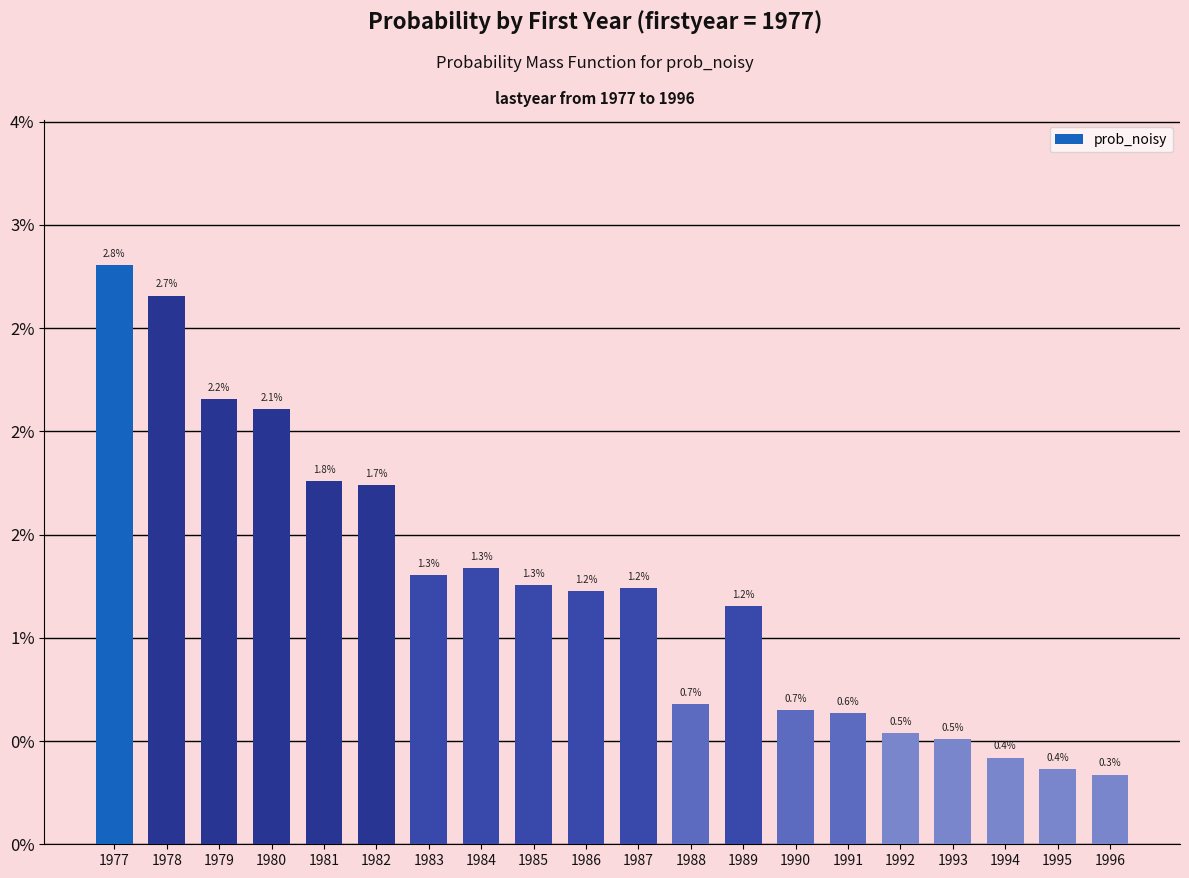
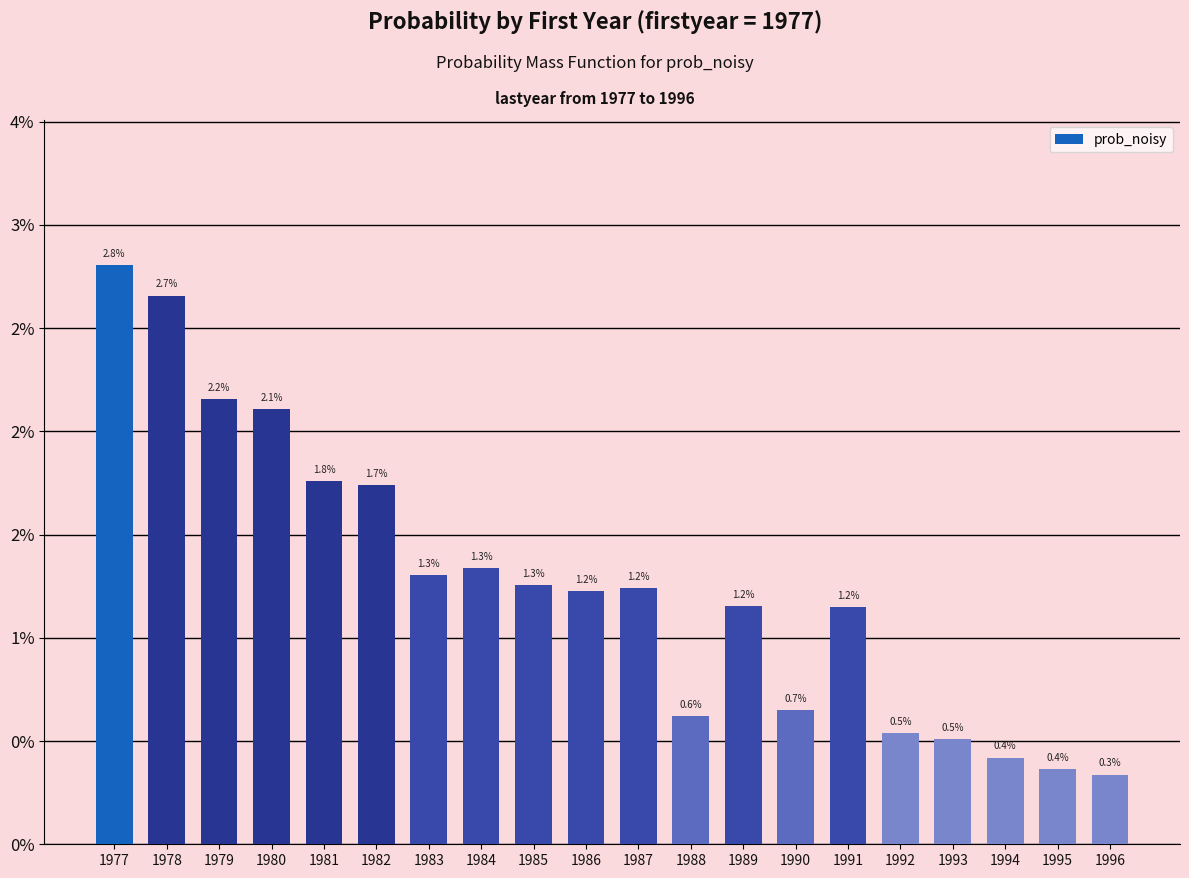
  {
    "1977": "2.8%",
    "1978": "2.7%",
    "1979": "2.2%",
    "1980": "2.1%",
    "1981": "1.8%",
    "1982": "1.7%",
    "1983": "1.3%",
    "1984": "1.3%",
    "1985": "1.3%",
    "1986": "1.2%",
    "1987": "1.2%",
-   "1988": "0.7%",
+   "1988": "0.6%",
    "1989": "1.2%",
    "1990": "0.7%",
-   "1991": "0.6%",
+   "1991": "1.2%",
    "1992": "0.5%",
    "1993": "0.5%",
    "1994": "0.4%",
    "1995": "0.4%",
    "1996": "0.3%"
  }
